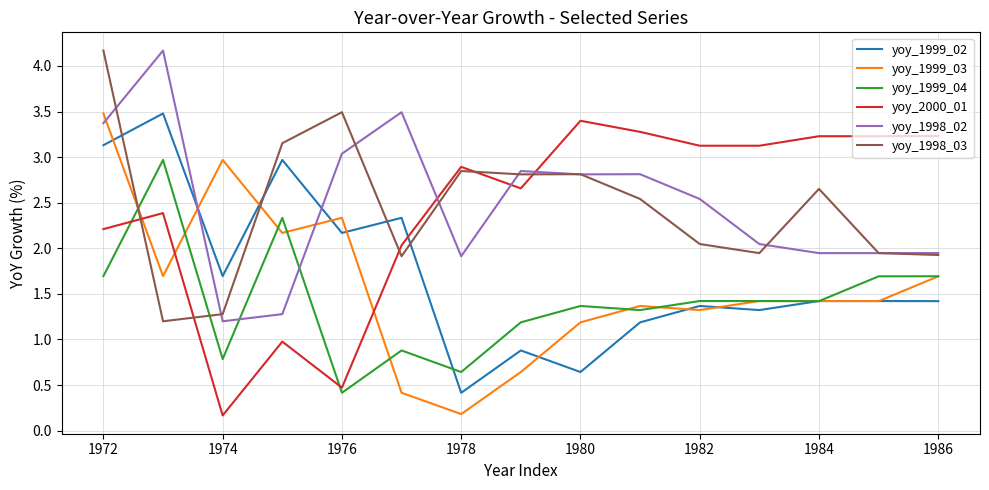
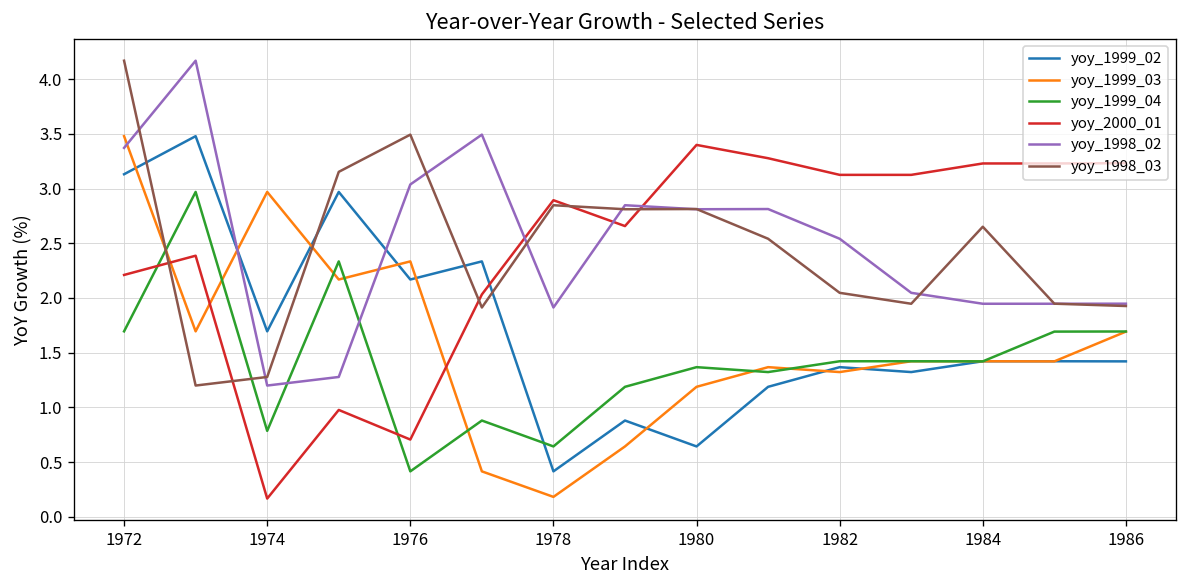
  {
    "yoy_1999_02": {
      "1972": 3.1,
      "1974": 1.7,
      "1976": 2.2,
      "1978": 0.4,
      "1980": 0.6,
      "1982": 1.4,
      "1986": 1.4
    },
    "yoy_1999_03": {
      "1972": 3.5,
      "1974": 3.0,
      "1976": 2.3,
      "1978": 0.2,
      "1980": 1.2,
      "1982": 1.3
    },
    "yoy_1999_04": {
      "1972": 1.7,
      "1974": 0.8,
      "1976": 0.4,
      "1978": 0.6,
      "1980": 1.4,
      "1982": 1.4
    },
    "yoy_2000_01": {
      "1972": 2.2,
      "1974": 0.2,
-     "1976": 0.5,
+     "1976": 0.7,
      "1978": 2.9,
      "1980": 3.4,
      "1982": 3.1,
      "1984": 3.2
    },
    "yoy_1998_02": {
      "1972": 3.4,
      "1974": 1.2,
      "1976": 3.0,
      "1978": 1.9,
      "1982": 2.5,
      "1984": 1.9
    },
    "yoy_1998_03": {
      "1972": 4.2,
      "1974": 1.3,
      "1976": 3.5,
      "1978": 2.8,
      "1982": 2.0,
      "1984": 2.7
    }
  }
